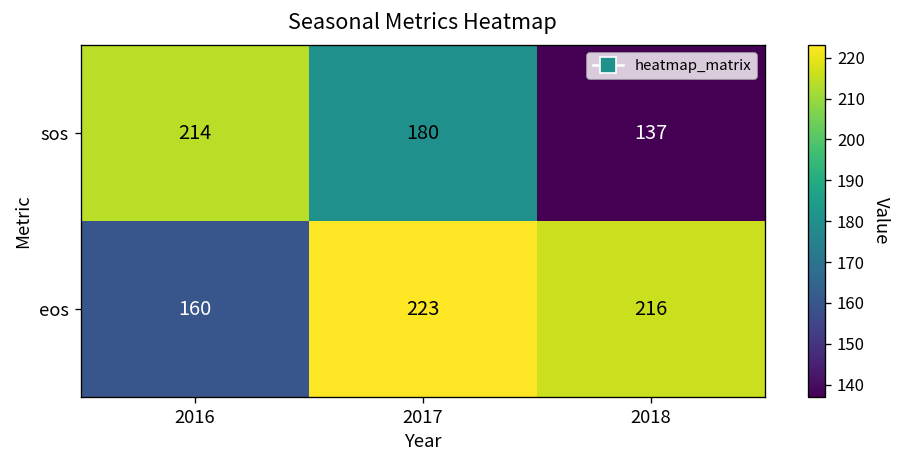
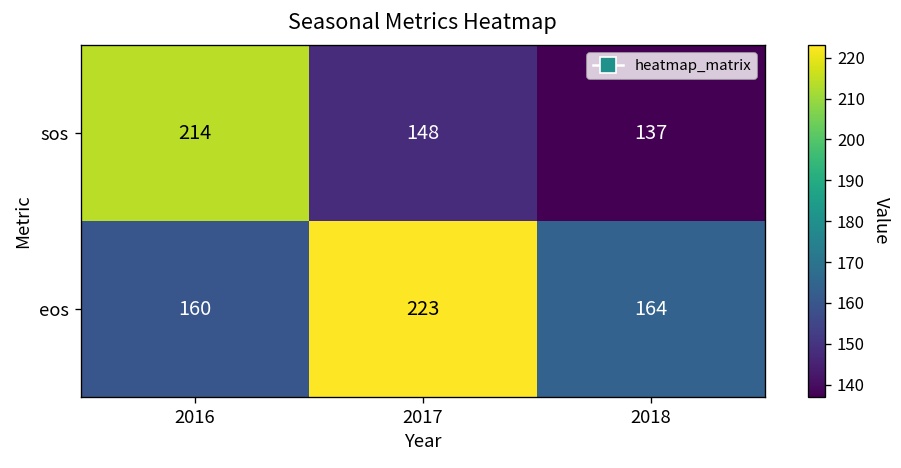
  {
    "sos": {
      "2016": 214,
-     "2017": 180,
+     "2017": 148,
      "2018": 137
    },
    "eos": {
      "2016": 160,
      "2017": 223,
-     "2018": 216
+     "2018": 164
    }
  }
